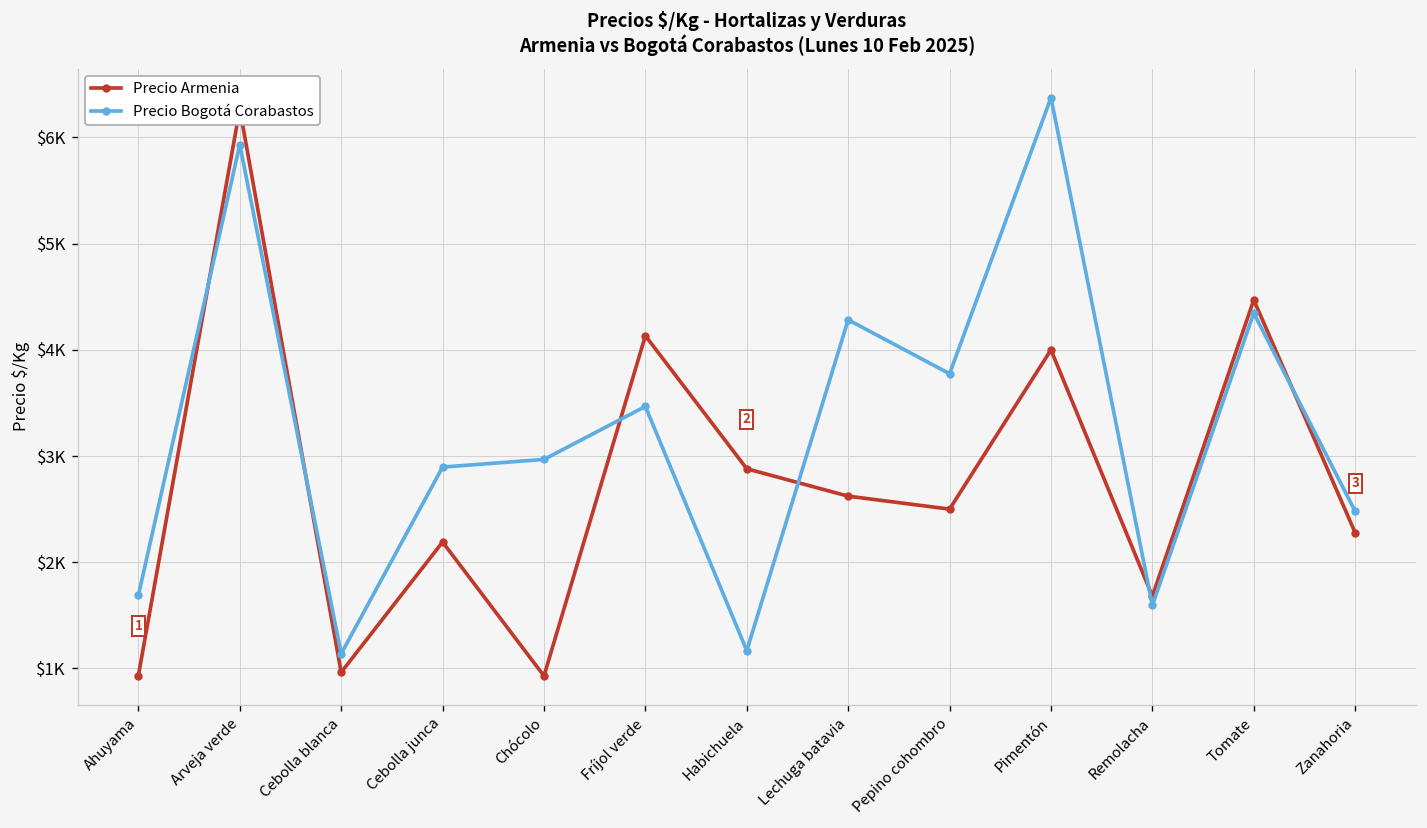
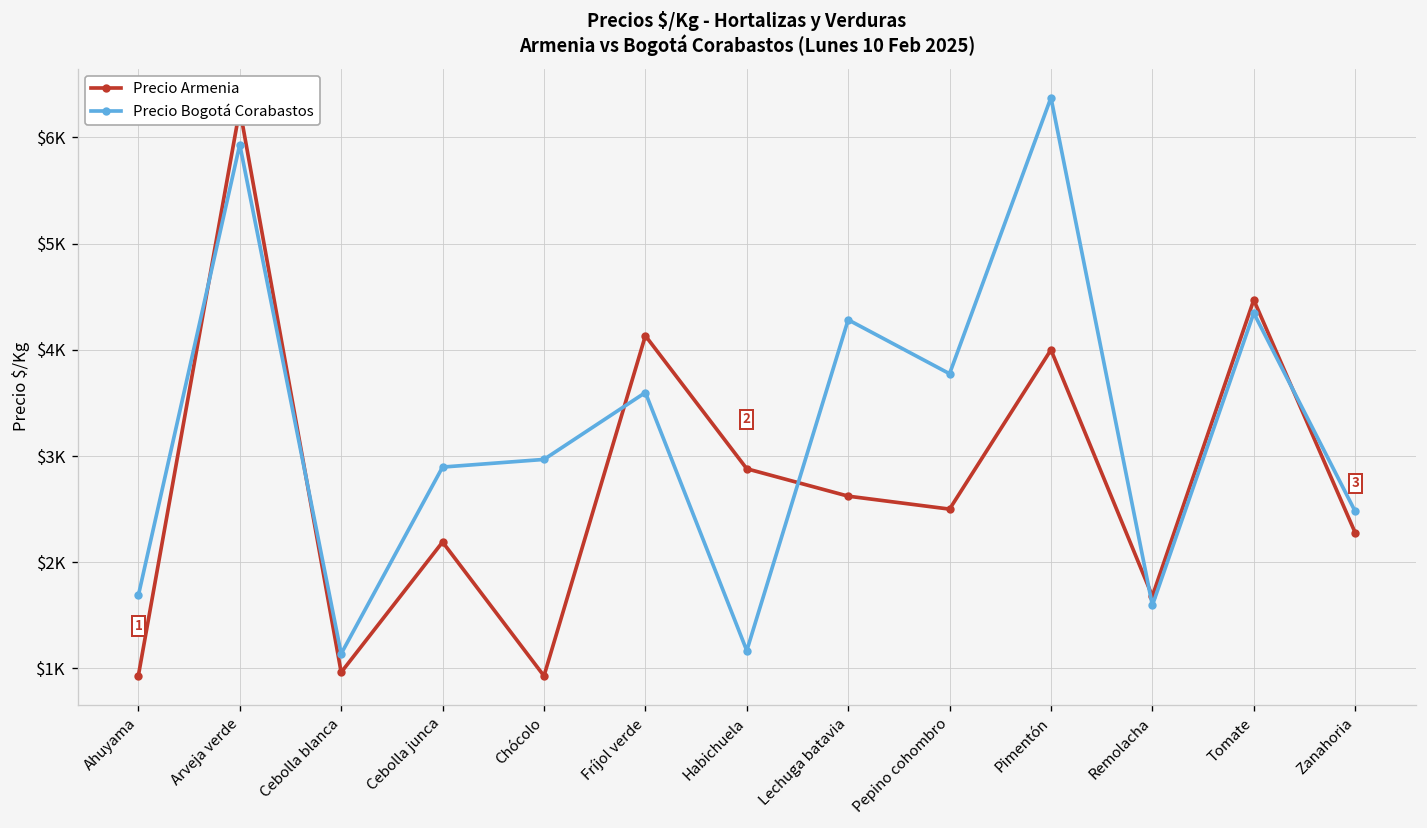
  {
    "Precio Armenia": {
      "Ahuyama": "$900",
      "Cebolla blanca": "$1000",
      "Cebolla junca": "$2200",
      "Chócolo": "$900",
      "Fríjol verde": "$4100",
      "Habichuela": "$2900",
      "Lechuga batavia": "$2600",
      "Pepino cohombro": "$2500",
      "Pimentón": "$4000",
      "Remolacha": "$1700",
      "Tomate": "$4500",
      "Zanahoria": "$2300"
    },
    "Precio Bogotá Corabastos": {
      "Arveja verde": "$5900",
      "Cebolla blanca": "$1100",
      "Cebolla junca": "$2900",
      "Chócolo": "$3000",
-     "Fríjol verde": "$3500",
+     "Fríjol verde": "$3600",
      "Habichuela": "$1200",
      "Lechuga batavia": "$4300",
      "Pepino cohombro": "$3800",
      "Pimentón": "$6400",
      "Remolacha": "$1600",
      "Tomate": "$4300"
    }
  }
